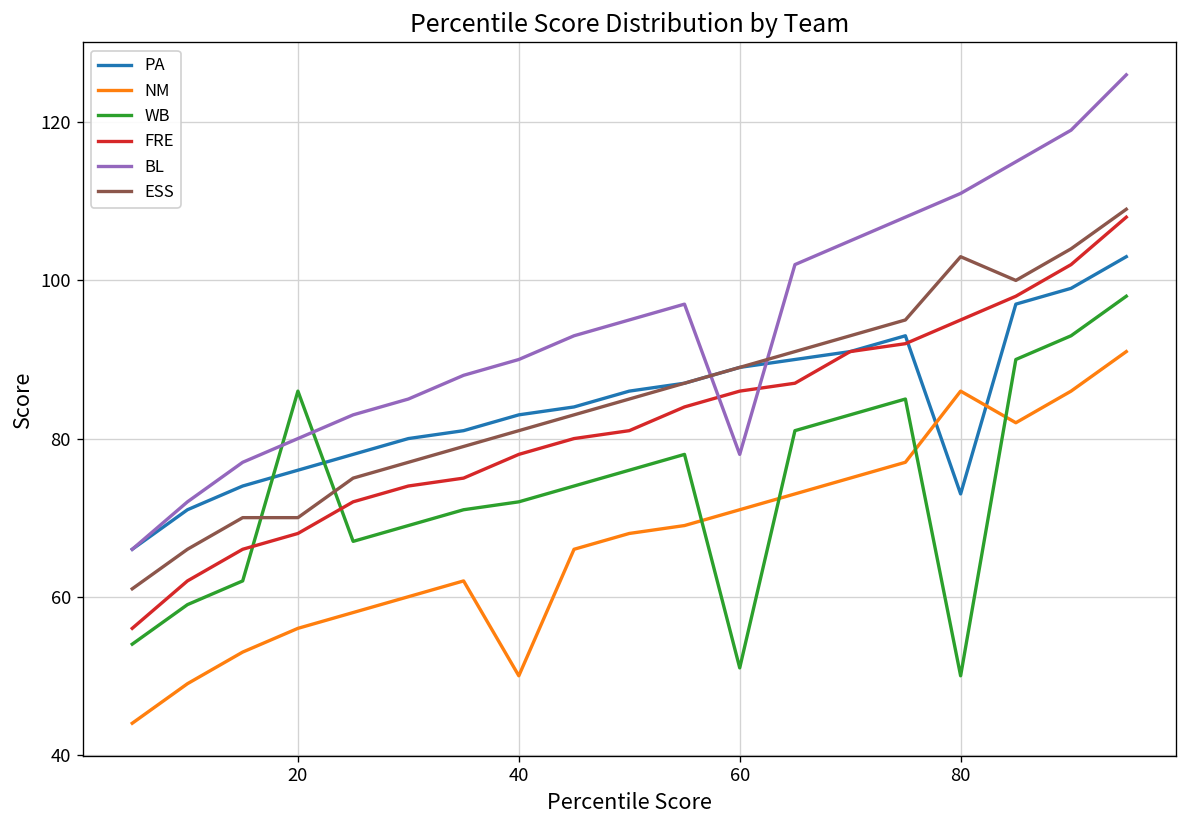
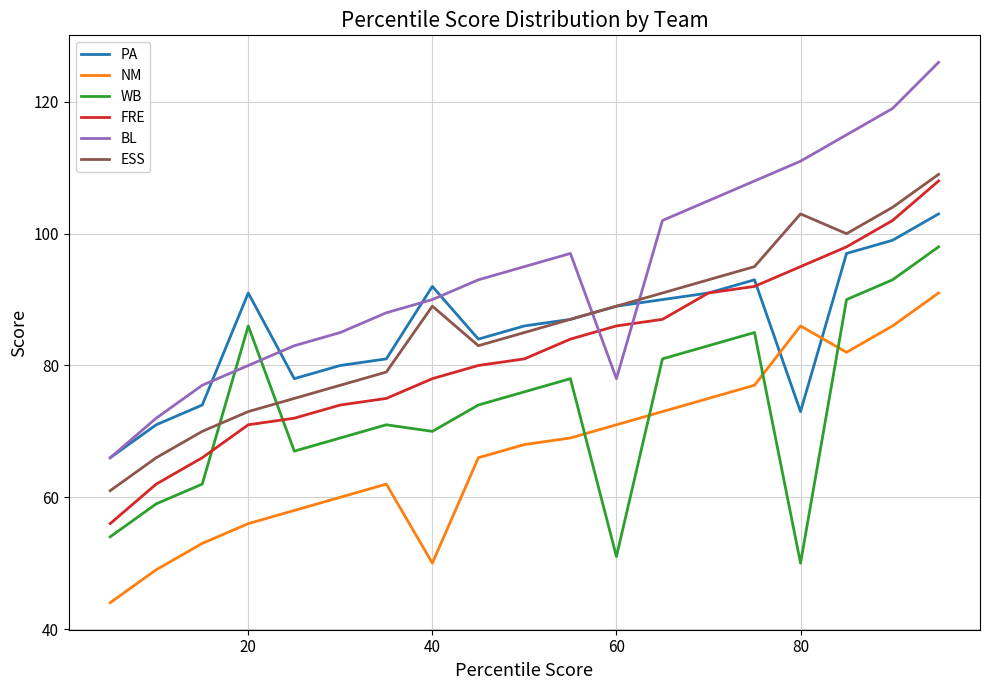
  {
    "PA": {
-     "20": 76,
-     "40": 83,
+     "20": 91,
+     "40": 92,
      "80": 73
    },
    "NM": {
      "20": 56,
      "40": 50,
      "60": 71,
      "80": 86
    },
    "WB": {
      "20": 86,
-     "40": 72,
+     "40": 70,
      "60": 51,
      "80": 50
    },
    "FRE": {
-     "20": 68,
+     "20": 71,
      "40": 78,
      "60": 86,
      "80": 95
    },
    "BL": {
      "20": 80,
      "40": 90,
      "60": 78,
      "80": 111
    },
    "ESS": {
-     "20": 70,
-     "40": 81,
+     "20": 73,
+     "40": 89,
      "80": 103
    }
  }
